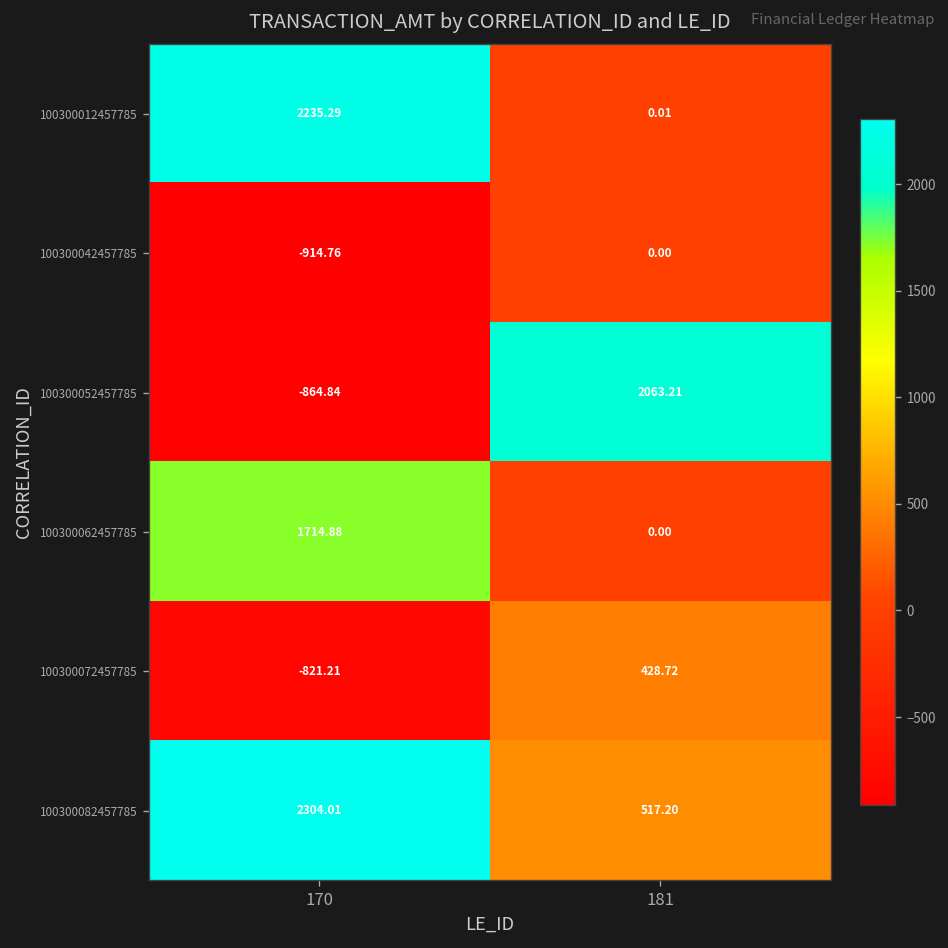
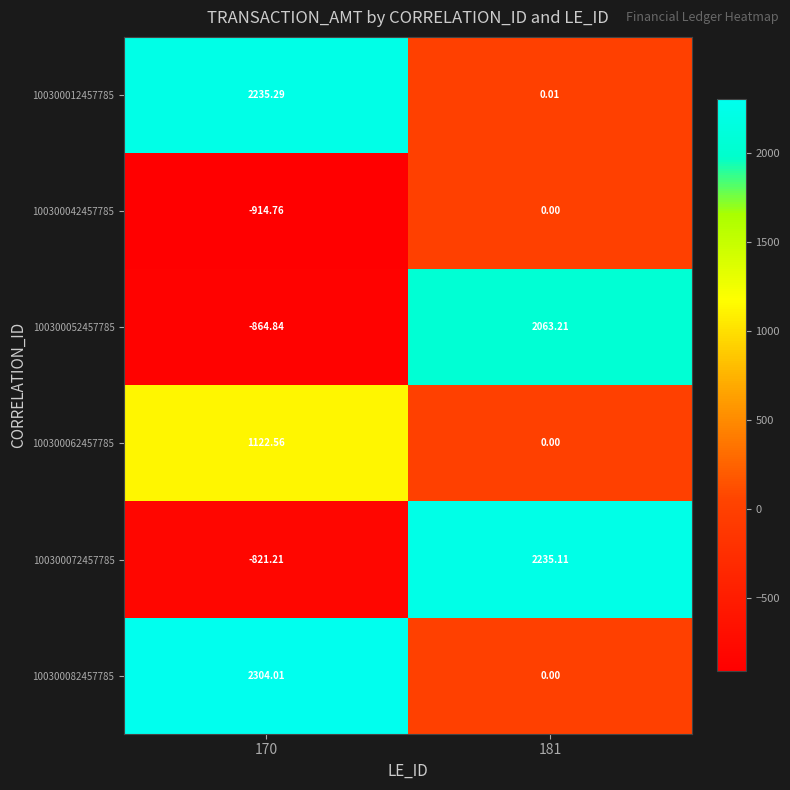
  {
    "100300012457785": {
      "170": 2235.29,
      "181": 0.01
    },
    "100300042457785": {
      "170": -914.76,
      "181": 0.00
    },
    "100300052457785": {
      "170": -864.84,
      "181": 2063.21
    },
    "100300062457785": {
-     "170": 1714.88,
+     "170": 1122.56,
      "181": 0.00
    },
    "100300072457785": {
      "170": -821.21,
-     "181": 428.72
+     "181": 2235.11
    },
    "100300082457785": {
      "170": 2304.01,
-     "181": 517.20
+     "181": 0.00
    }
  }
